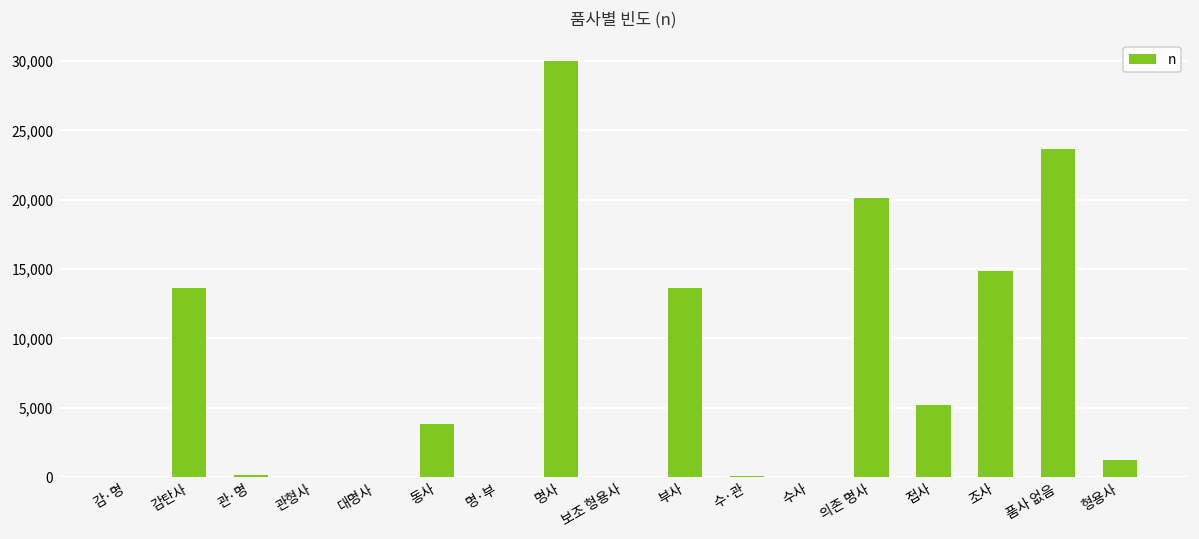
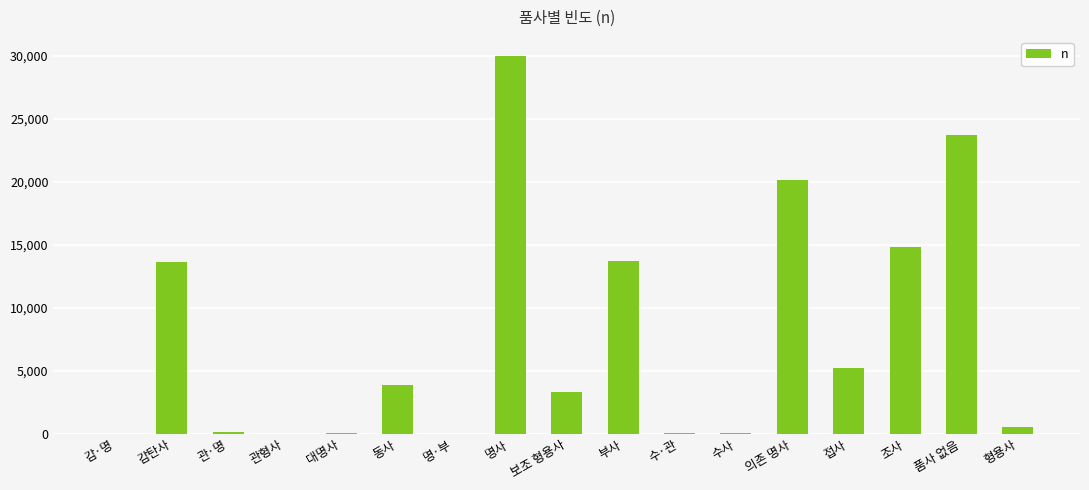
  {
    "감탄사": "13,700",
    "동사": "3,800",
    "명사": "30,000",
-   "보조 형용사": "0",
+   "보조 형용사": "3,300",
    "부사": "13,700",
    "의존 명사": "20,200",
    "접사": "5,200",
    "조사": "14,800",
    "품사 없음": "23,700",
-   "형용사": "1,300"
+   "형용사": "500"
  }
